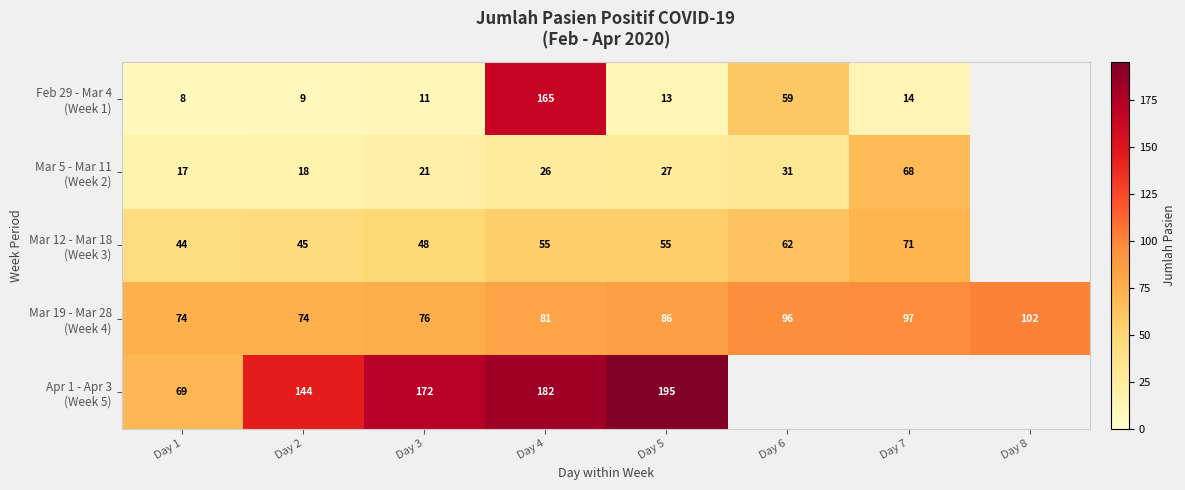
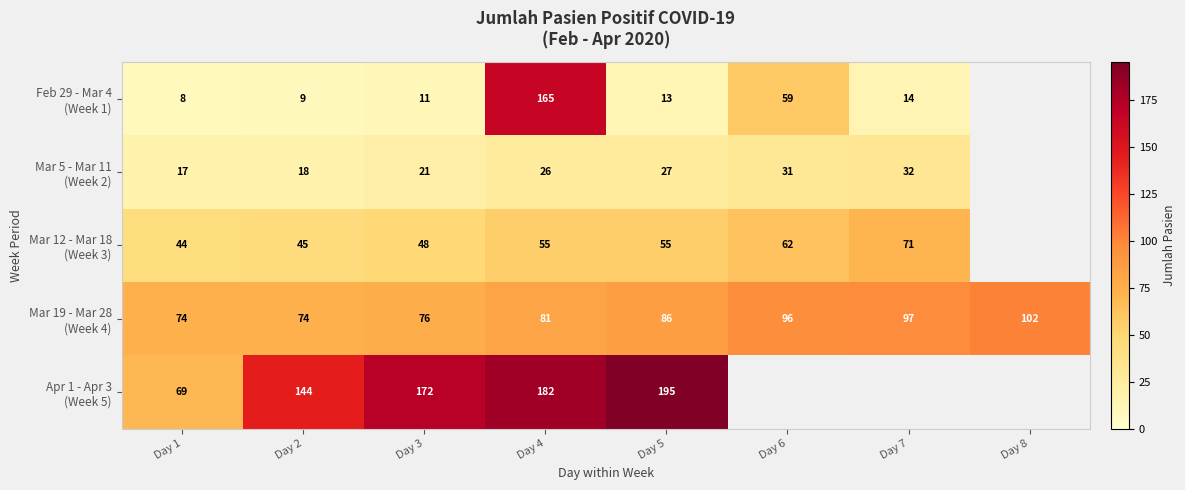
  {
    "Feb 29 - Mar 4 (Week 1)": {
      "Day 1": 8,
      "Day 2": 9,
      "Day 3": 11,
      "Day 4": 165,
      "Day 5": 13,
      "Day 6": 59,
      "Day 7": 14
    },
    "Mar 5 - Mar 11 (Week 2)": {
      "Day 1": 17,
      "Day 2": 18,
      "Day 3": 21,
      "Day 4": 26,
      "Day 5": 27,
      "Day 6": 31,
-     "Day 7": 68
+     "Day 7": 32
    },
    "Mar 12 - Mar 18 (Week 3)": {
      "Day 1": 44,
      "Day 2": 45,
      "Day 3": 48,
      "Day 4": 55,
      "Day 5": 55,
      "Day 6": 62,
      "Day 7": 71
    },
    "Mar 19 - Mar 28 (Week 4)": {
      "Day 1": 74,
      "Day 2": 74,
      "Day 3": 76,
      "Day 4": 81,
      "Day 5": 86,
      "Day 6": 96,
      "Day 7": 97,
      "Day 8": 102
    },
    "Apr 1 - Apr 3 (Week 5)": {
      "Day 1": 69,
      "Day 2": 144,
      "Day 3": 172,
      "Day 4": 182,
      "Day 5": 195
    }
  }
